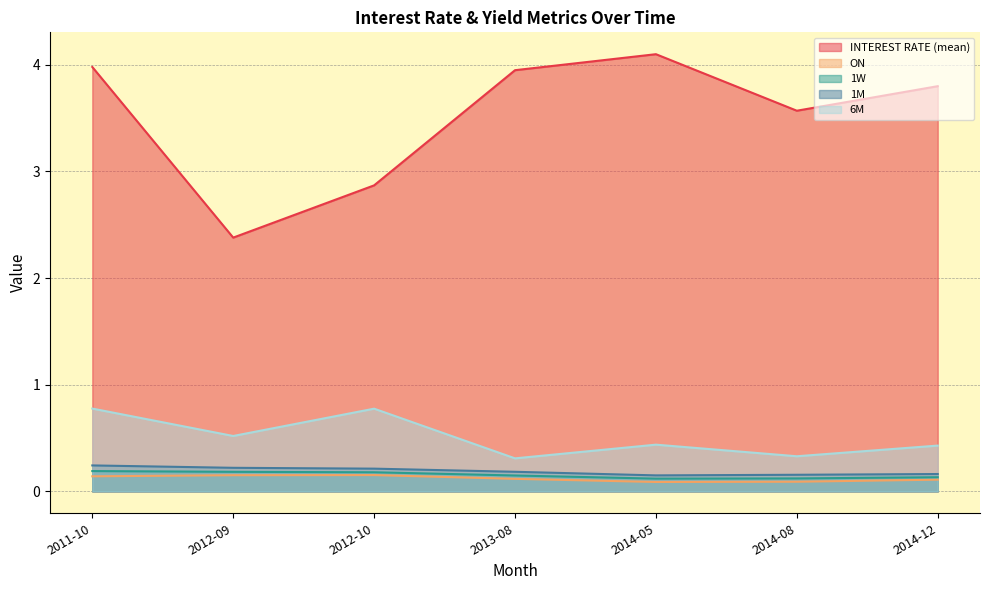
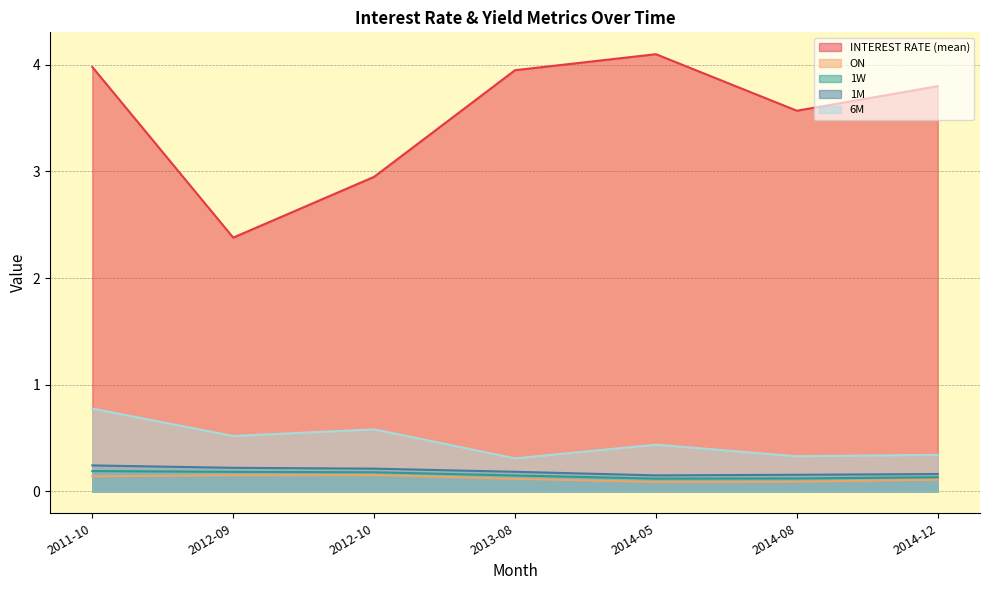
  {
    "INTEREST RATE (mean)": {
      "2011-10": 3.98,
      "2012-09": 2.38,
-     "2012-10": 2.87,
+     "2012-10": 2.95,
      "2013-08": 3.95,
      "2014-05": 4.10,
      "2014-08": 3.57
    },
    "ON": {
      "2011-10": 0.14,
      "2012-09": 0.15,
      "2012-10": 0.15,
      "2013-08": 0.12,
      "2014-05": 0.09,
      "2014-08": 0.09
    },
    "6M": {
      "2011-10": 0.78,
      "2012-09": 0.52,
-     "2012-10": 0.78,
+     "2012-10": 0.58,
      "2013-08": 0.31,
      "2014-05": 0.44,
      "2014-08": 0.33,
-     "2014-12": 0.43
+     "2014-12": 0.34
    }
  }
